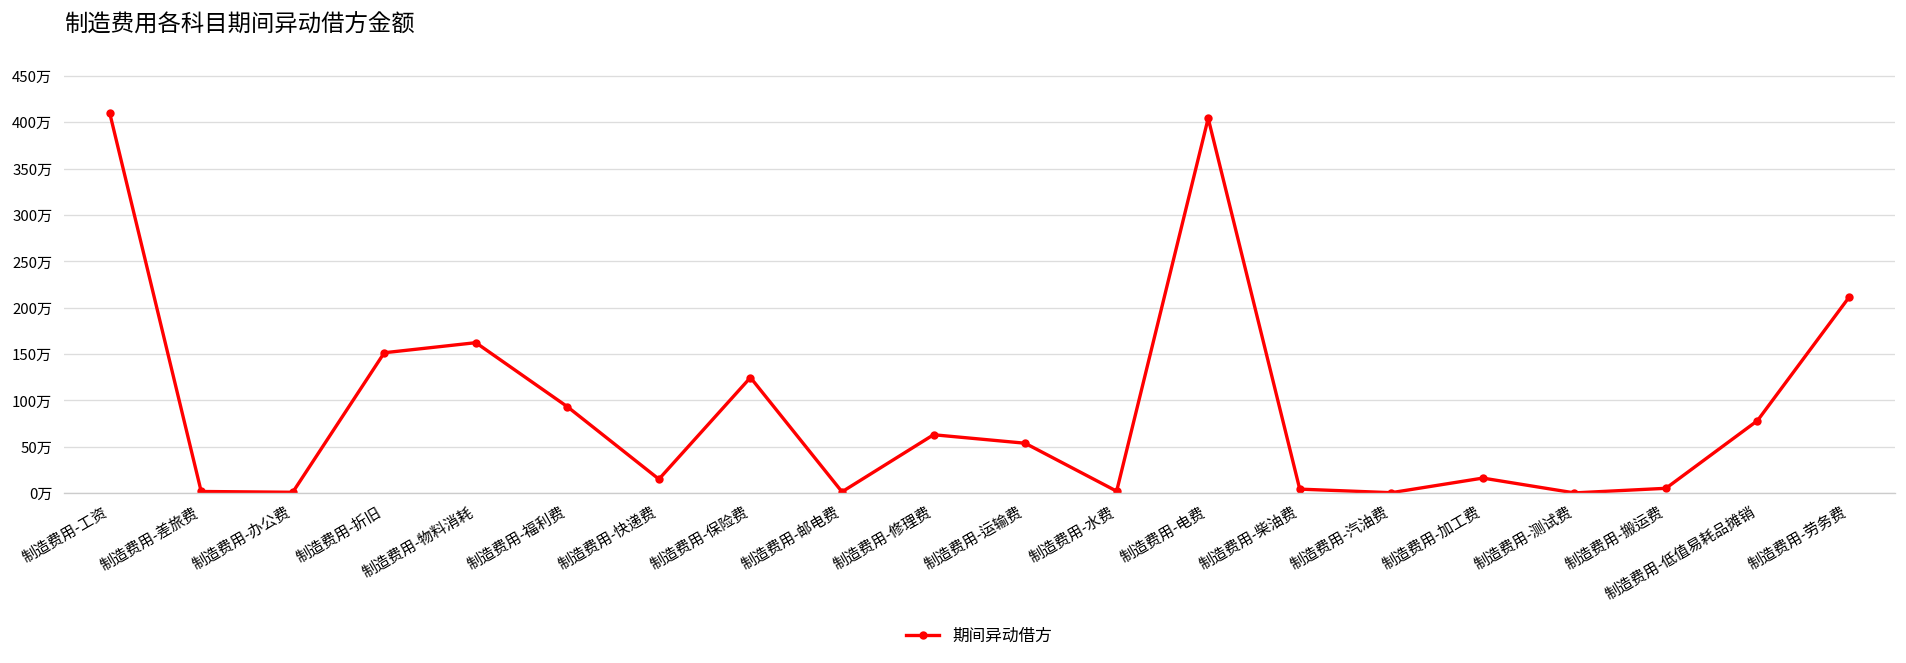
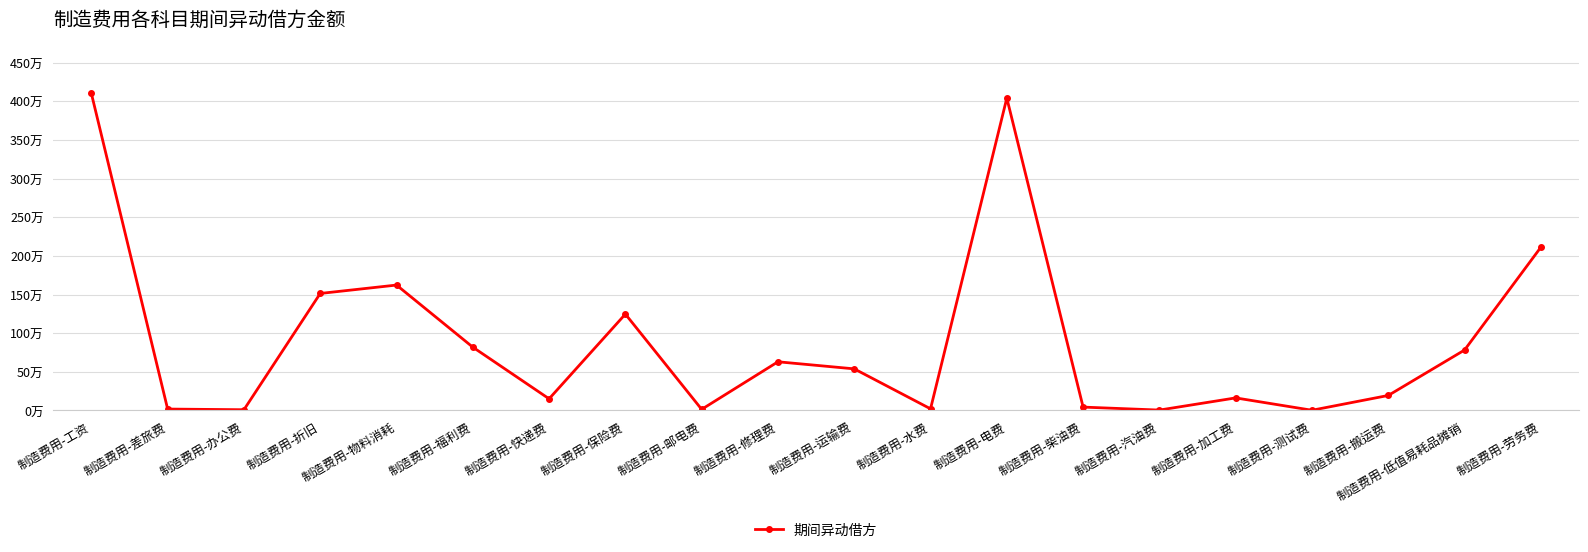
  {
    "制造费用-工资": "410万",
    "制造费用-差旅费": "0万",
    "制造费用-办公费": "0万",
    "制造费用-折旧": "150万",
    "制造费用-物料消耗": "160万",
-   "制造费用-福利费": "90万",
+   "制造费用-福利费": "80万",
    "制造费用-快递费": "20万",
    "制造费用-保险费": "120万",
    "制造费用-邮电费": "0万",
    "制造费用-修理费": "60万",
    "制造费用-运输费": "50万",
    "制造费用-水费": "0万",
    "制造费用-电费": "400万",
    "制造费用-柴油费": "0万",
    "制造费用-汽油费": "0万",
    "制造费用-加工费": "20万",
    "制造费用-测试费": "0万",
-   "制造费用-搬运费": "10万",
+   "制造费用-搬运费": "20万",
    "制造费用-低值易耗品摊销": "80万",
    "制造费用-劳务费": "210万"
  }
